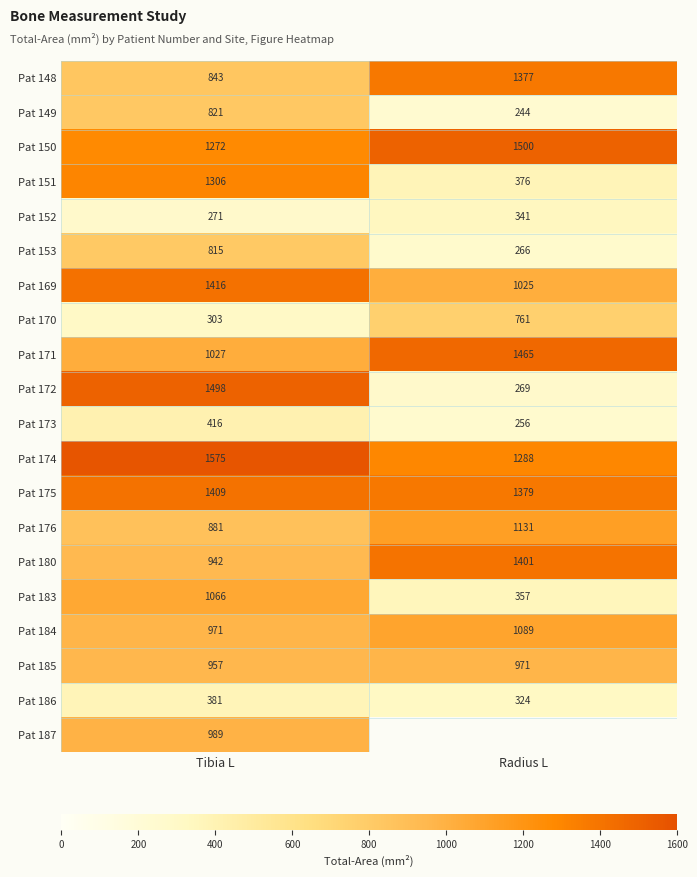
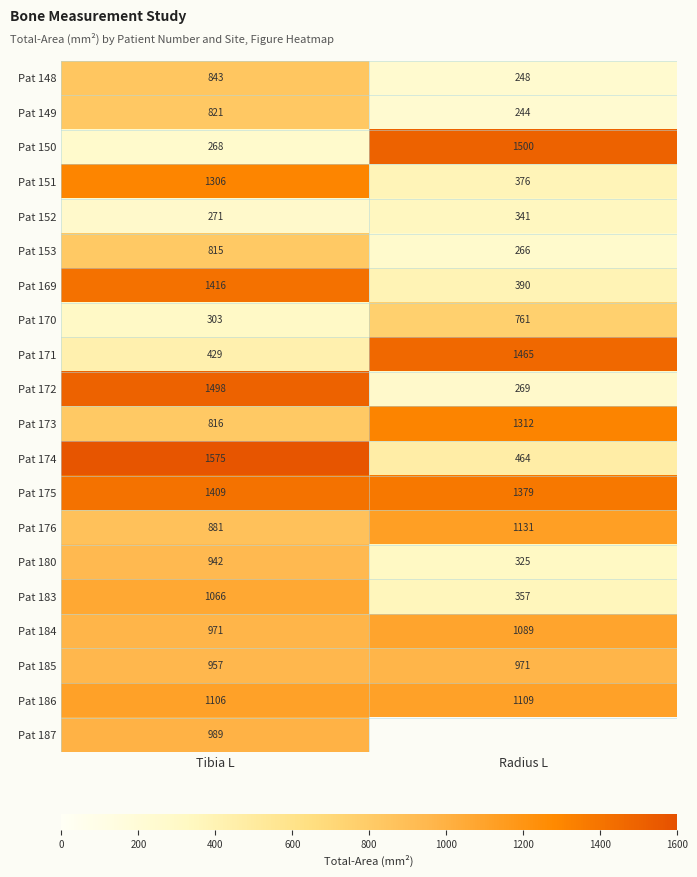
  {
    "Pat 148": {
      "Tibia L": 843,
-     "Radius L": 1377
+     "Radius L": 248
    },
    "Pat 149": {
      "Tibia L": 821,
      "Radius L": 244
    },
    "Pat 150": {
-     "Tibia L": 1272,
+     "Tibia L": 268,
      "Radius L": 1500
    },
    "Pat 151": {
      "Tibia L": 1306,
      "Radius L": 376
    },
    "Pat 152": {
      "Tibia L": 271,
      "Radius L": 341
    },
    "Pat 153": {
      "Tibia L": 815,
      "Radius L": 266
    },
    "Pat 169": {
      "Tibia L": 1416,
-     "Radius L": 1025
+     "Radius L": 390
    },
    "Pat 170": {
      "Tibia L": 303,
      "Radius L": 761
    },
    "Pat 171": {
-     "Tibia L": 1027,
+     "Tibia L": 429,
      "Radius L": 1465
    },
    "Pat 172": {
      "Tibia L": 1498,
      "Radius L": 269
    },
    "Pat 173": {
-     "Tibia L": 416,
-     "Radius L": 256
+     "Tibia L": 816,
+     "Radius L": 1312
    },
    "Pat 174": {
      "Tibia L": 1575,
-     "Radius L": 1288
+     "Radius L": 464
    },
    "Pat 175": {
      "Tibia L": 1409,
      "Radius L": 1379
    },
    "Pat 176": {
      "Tibia L": 881,
      "Radius L": 1131
    },
    "Pat 180": {
      "Tibia L": 942,
-     "Radius L": 1401
+     "Radius L": 325
    },
    "Pat 183": {
      "Tibia L": 1066,
      "Radius L": 357
    },
    "Pat 184": {
      "Tibia L": 971,
      "Radius L": 1089
    },
    "Pat 185": {
      "Tibia L": 957,
      "Radius L": 971
    },
    "Pat 186": {
-     "Tibia L": 381,
-     "Radius L": 324
+     "Tibia L": 1106,
+     "Radius L": 1109
    },
    "Pat 187": {
      "Tibia L": 989
    }
  }
